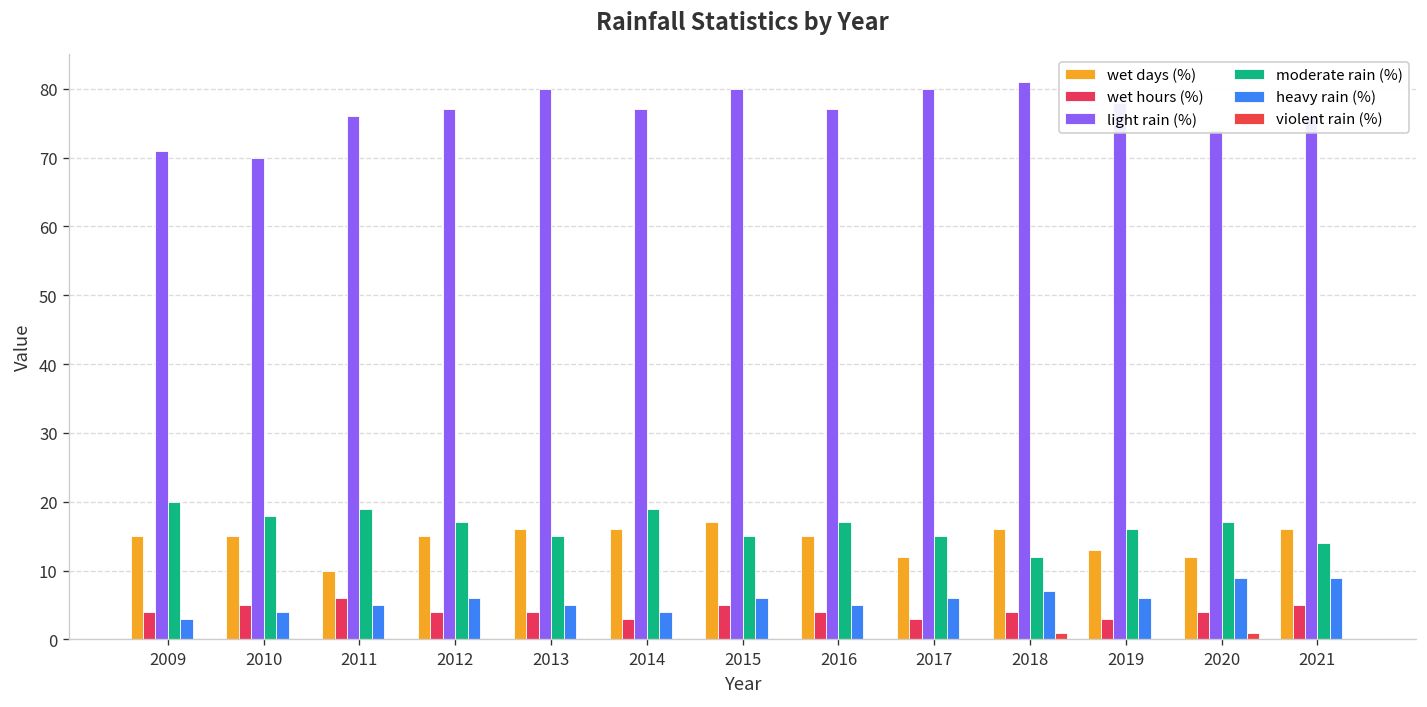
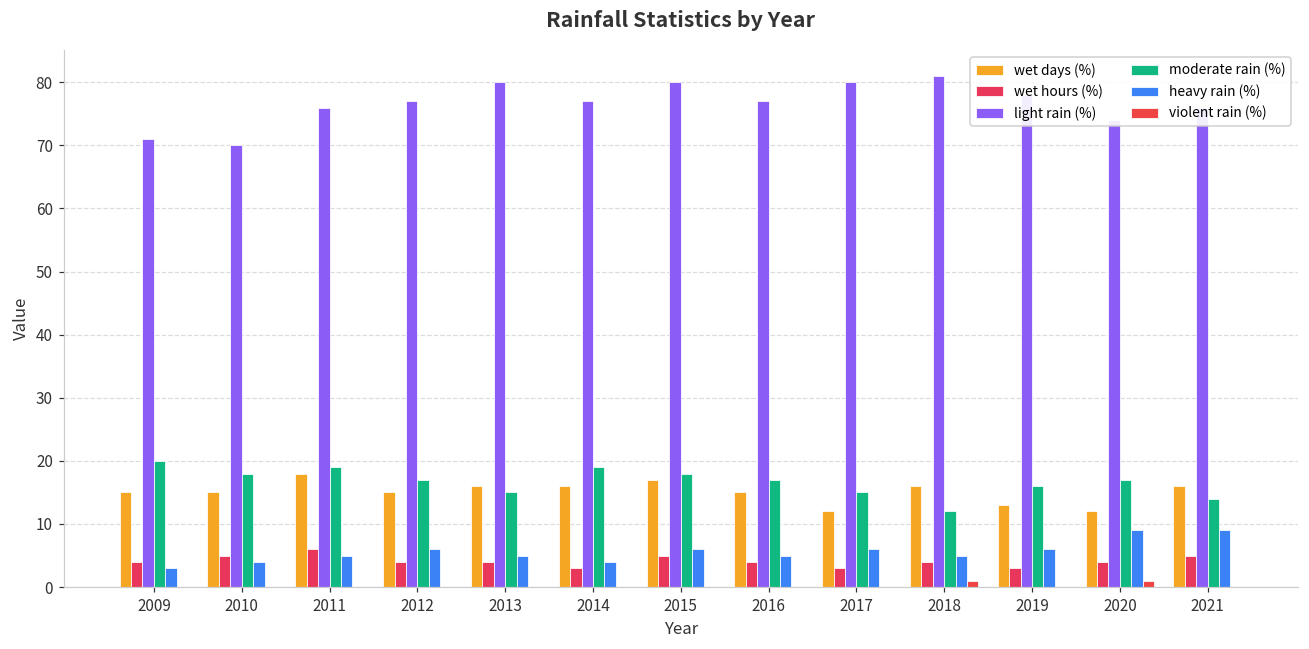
  {
    "wet days (%)": {
      "2009": 15,
      "2010": 15,
-     "2011": 10,
+     "2011": 18,
      "2012": 15,
      "2013": 16,
      "2014": 16,
      "2015": 17,
      "2016": 15,
      "2017": 12,
      "2018": 16,
      "2019": 13,
      "2020": 12,
      "2021": 16
    },
    "light rain (%)": {
      "2009": 71,
      "2010": 70,
      "2011": 76,
      "2012": 77,
      "2013": 80,
      "2014": 77,
      "2015": 80,
      "2016": 77,
      "2017": 80,
      "2018": 81
    },
    "moderate rain (%)": {
      "2009": 20,
      "2010": 18,
      "2011": 19,
      "2012": 17,
      "2013": 15,
      "2014": 19,
-     "2015": 15,
+     "2015": 18,
      "2016": 17,
      "2017": 15,
      "2018": 12,
      "2019": 16,
      "2020": 17,
      "2021": 14
    },
    "heavy rain (%)": {
      "2009": 3,
      "2010": 4,
      "2011": 5,
      "2012": 6,
      "2013": 5,
      "2014": 4,
      "2015": 6,
      "2016": 5,
      "2017": 6,
-     "2018": 7,
+     "2018": 5,
      "2019": 6,
      "2020": 9,
      "2021": 9
    }
  }
